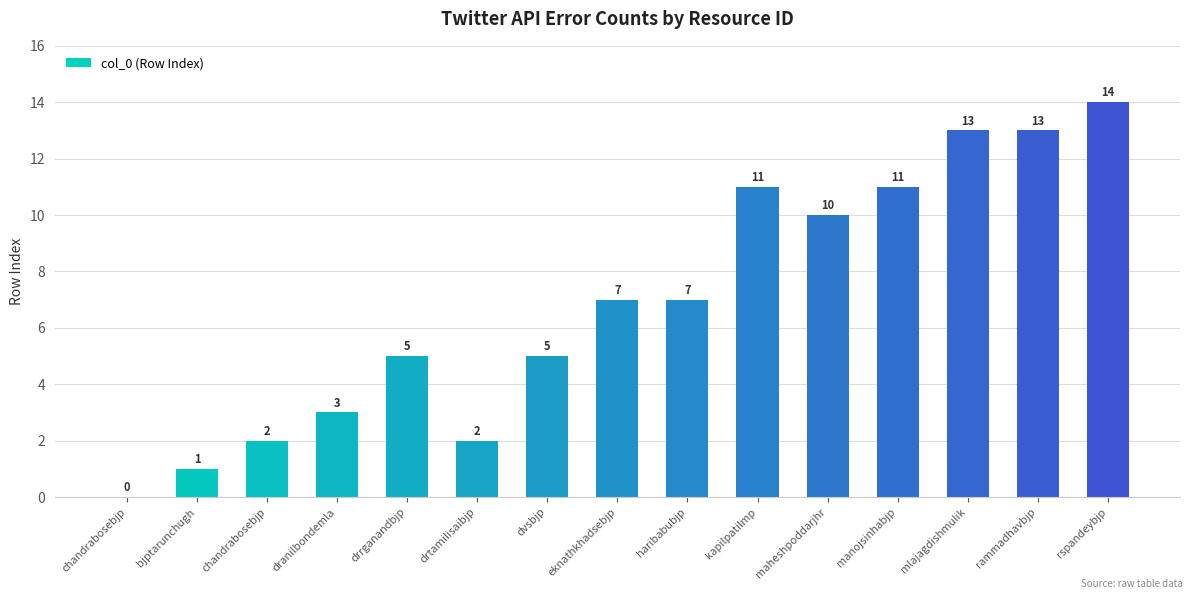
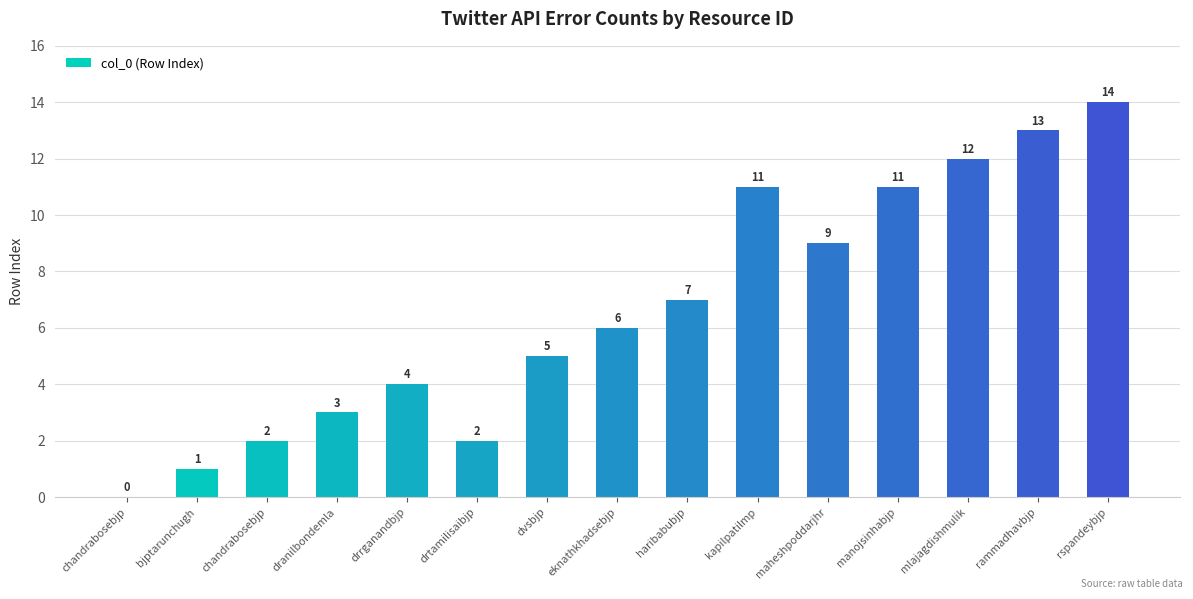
  {
    "bjptarunchugh": 1,
    "dranilbondemla": 3,
-   "drrganandbjp": 5,
+   "drrganandbjp": 4,
    "drtamilisaibjp": 2,
    "dvsbjp": 5,
-   "eknathkhadsebjp": 7,
+   "eknathkhadsebjp": 6,
    "haribabubjp": 7,
    "kapilpatilmp": 11,
-   "maheshpoddarjhr": 10,
+   "maheshpoddarjhr": 9,
    "manojsinhabjp": 11,
-   "mlajagdishmulik": 13,
+   "mlajagdishmulik": 12,
    "rammadhavbjp": 13,
    "rspandeybjp": 14
  }
